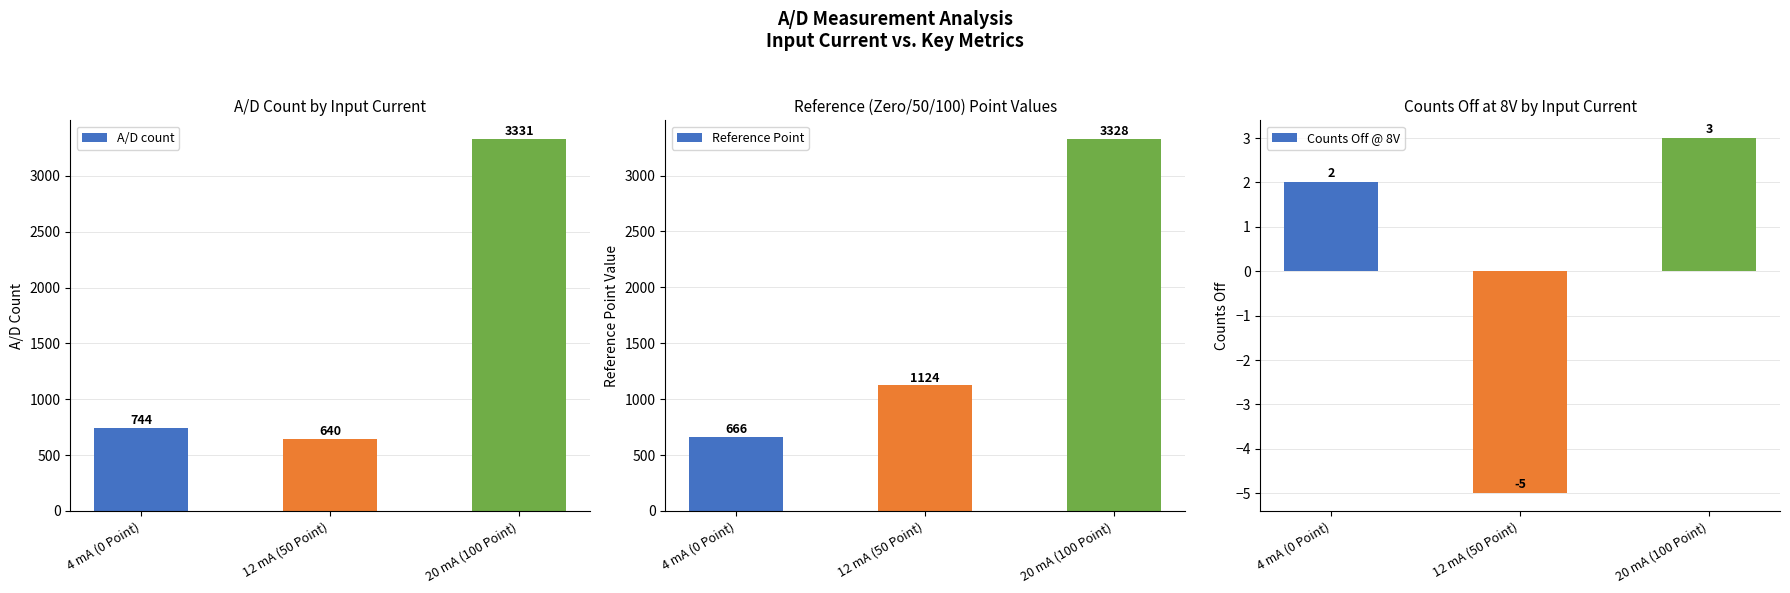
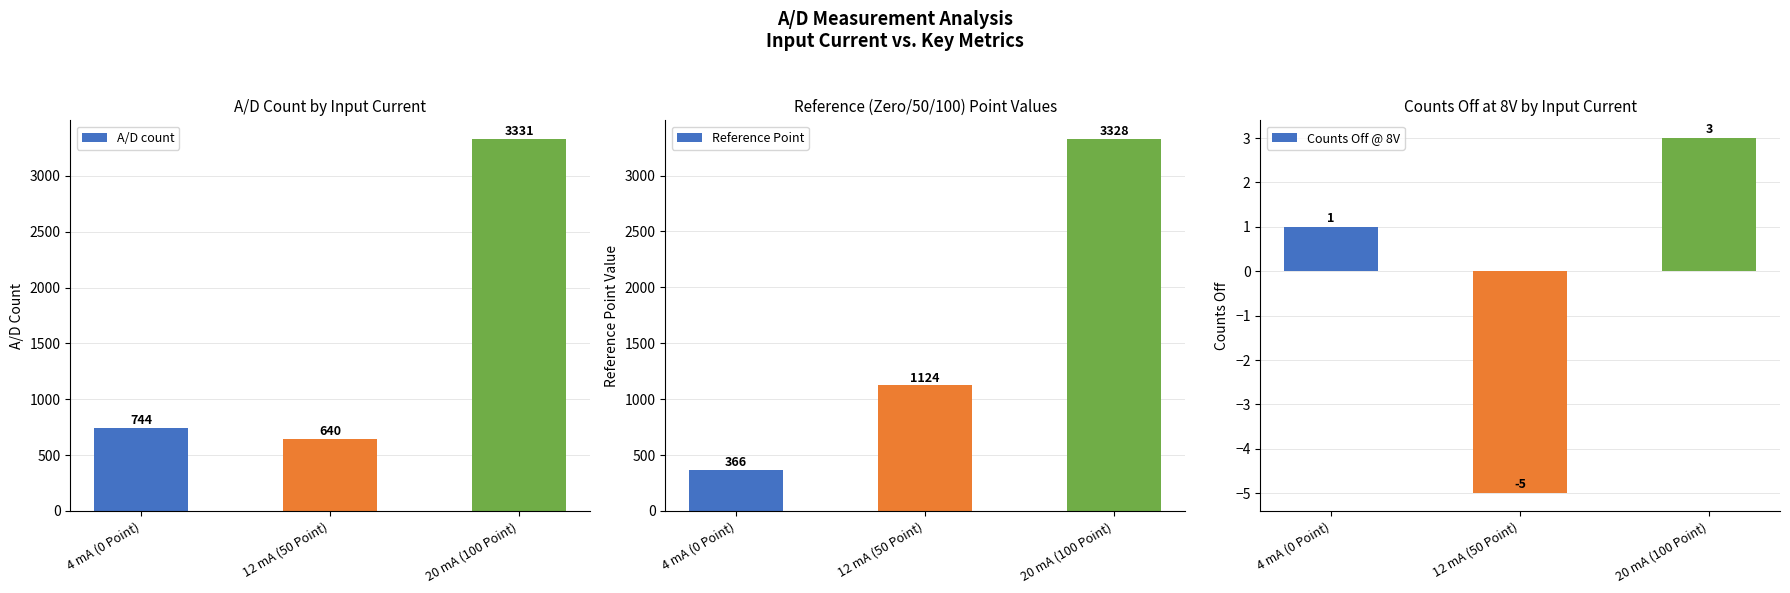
  {
    "A/D Count by Input Current": {
      "4 mA (0 Point)": 744,
      "12 mA (50 Point)": 640,
      "20 mA (100 Point)": 3331
    },
    "Reference (Zero/50/100) Point Values": {
-     "4 mA (0 Point)": 666,
+     "4 mA (0 Point)": 366,
      "12 mA (50 Point)": 1124,
      "20 mA (100 Point)": 3328
    },
    "Counts Off at 8V by Input Current": {
-     "4 mA (0 Point)": 2,
+     "4 mA (0 Point)": 1,
      "12 mA (50 Point)": -5,
      "20 mA (100 Point)": 3
    }
  }
